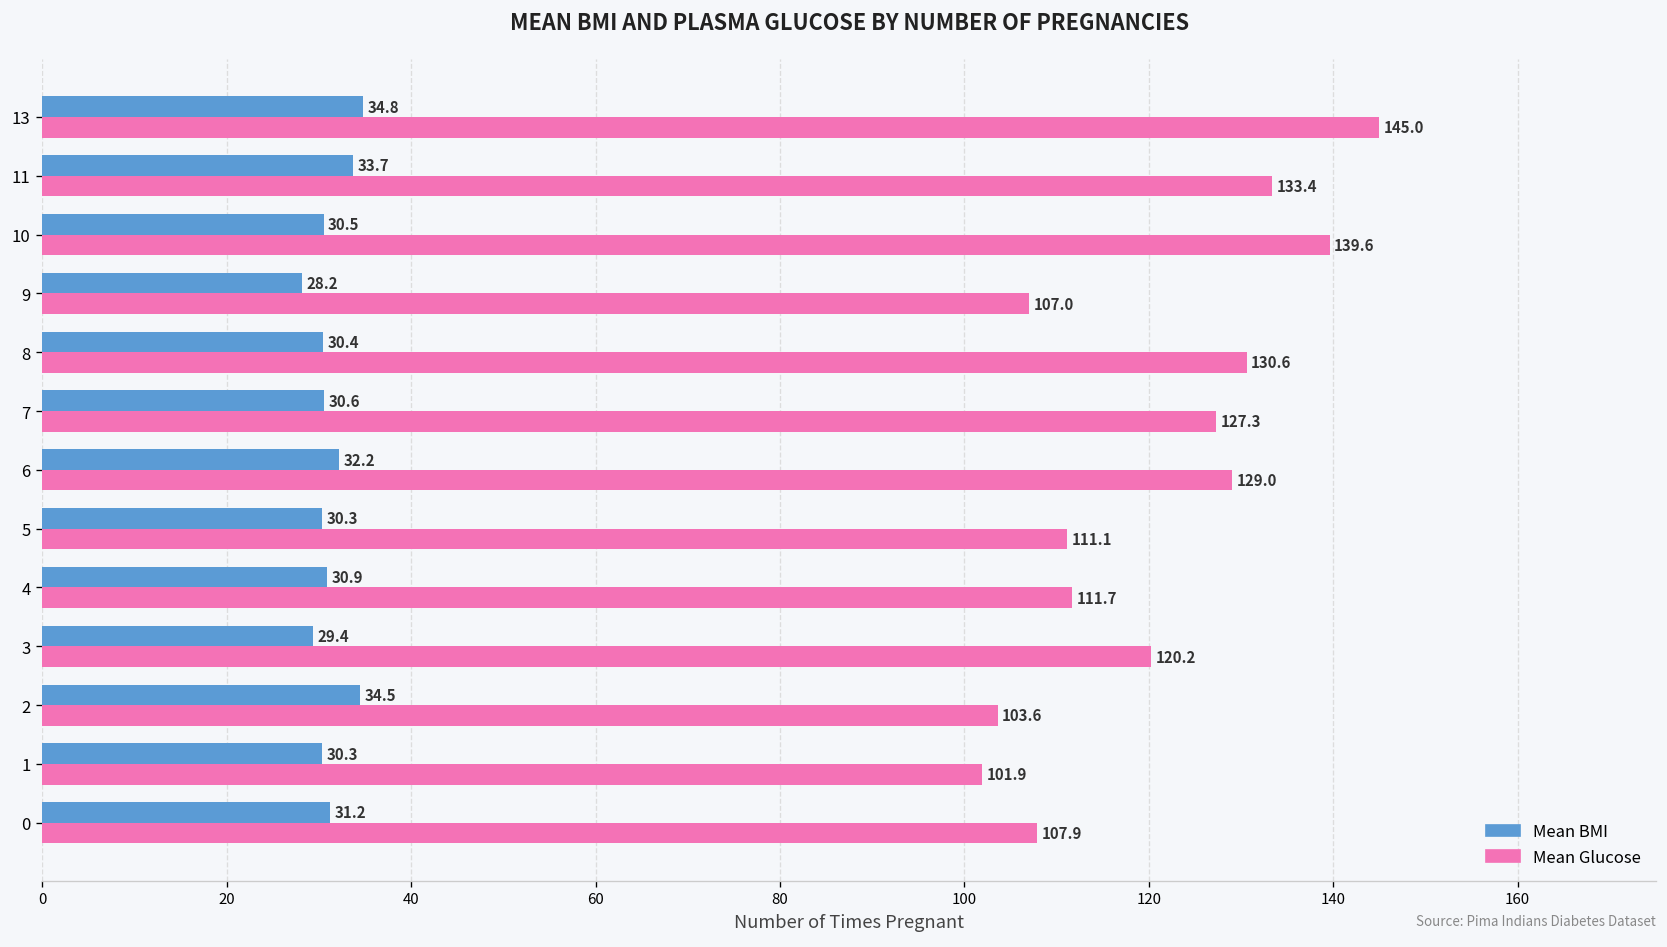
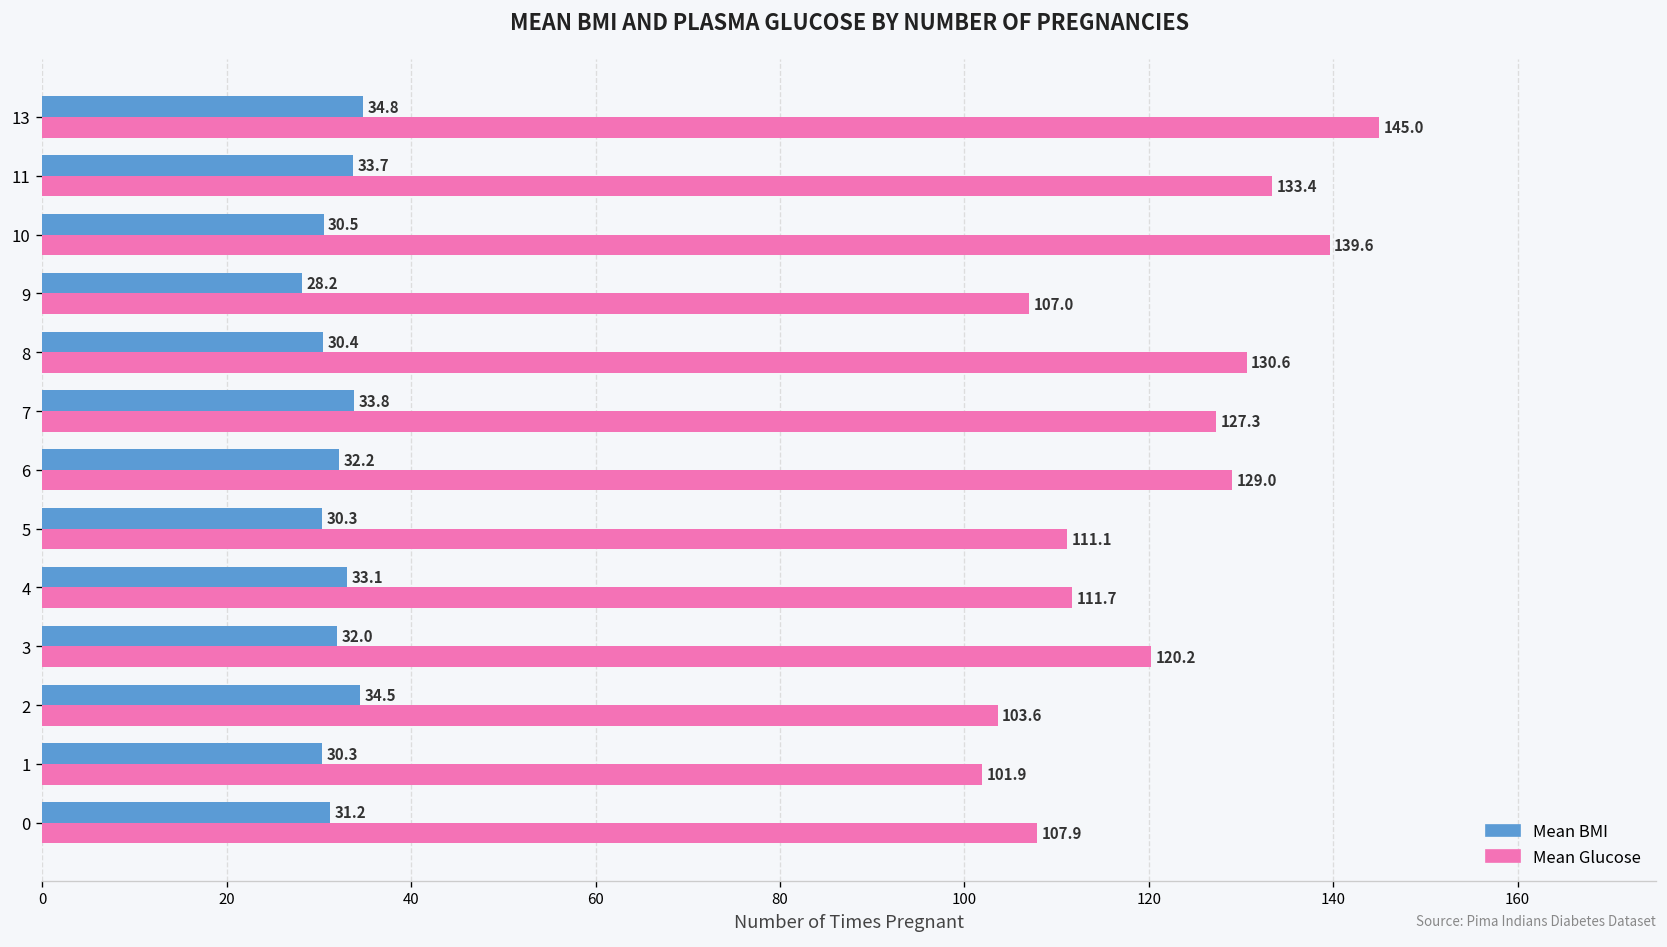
  {
    "Mean BMI": {
      "13": 34.8,
      "11": 33.7,
      "10": 30.5,
      "9": 28.2,
      "8": 30.4,
-     "7": 30.6,
+     "7": 33.8,
      "6": 32.2,
      "5": 30.3,
-     "4": 30.9,
-     "3": 29.4,
+     "4": 33.1,
+     "3": 32.0,
      "2": 34.5,
      "1": 30.3,
      "0": 31.2
    },
    "Mean Glucose": {
      "13": 145.0,
      "11": 133.4,
      "10": 139.6,
      "9": 107.0,
      "8": 130.6,
      "7": 127.3,
      "6": 129.0,
      "5": 111.1,
      "4": 111.7,
      "3": 120.2,
      "2": 103.6,
      "1": 101.9,
      "0": 107.9
    }
  }
